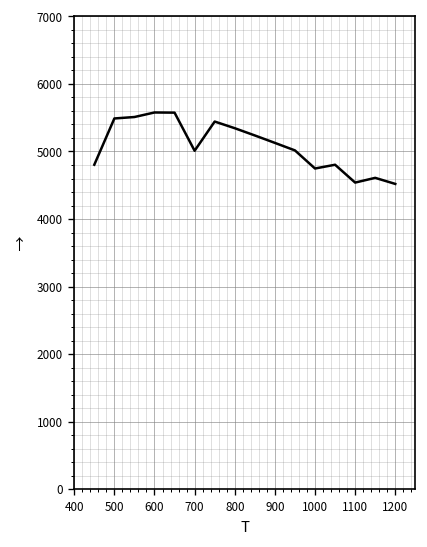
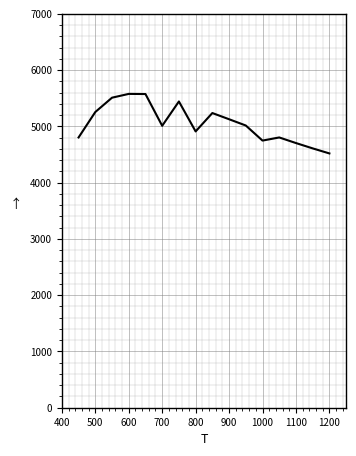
  {
-   "500": 5500,
+   "500": 5300,
    "600": 5600,
    "700": 5000,
-   "800": 5300,
+   "800": 4900,
    "900": 5100,
    "1000": 4700,
-   "1100": 4500,
+   "1100": 4700,
    "1200": 4500
  }
